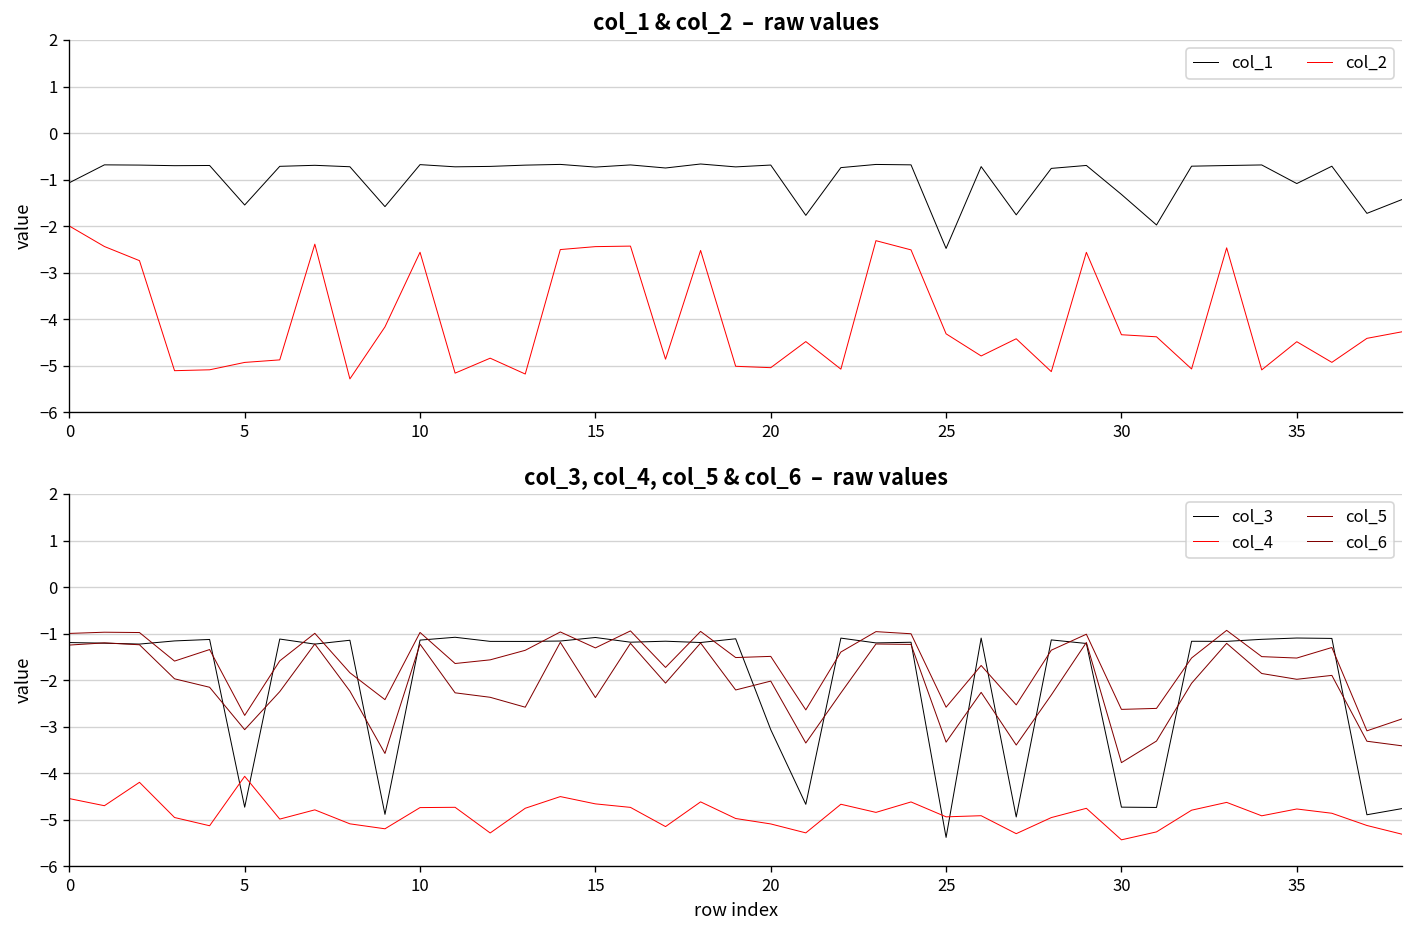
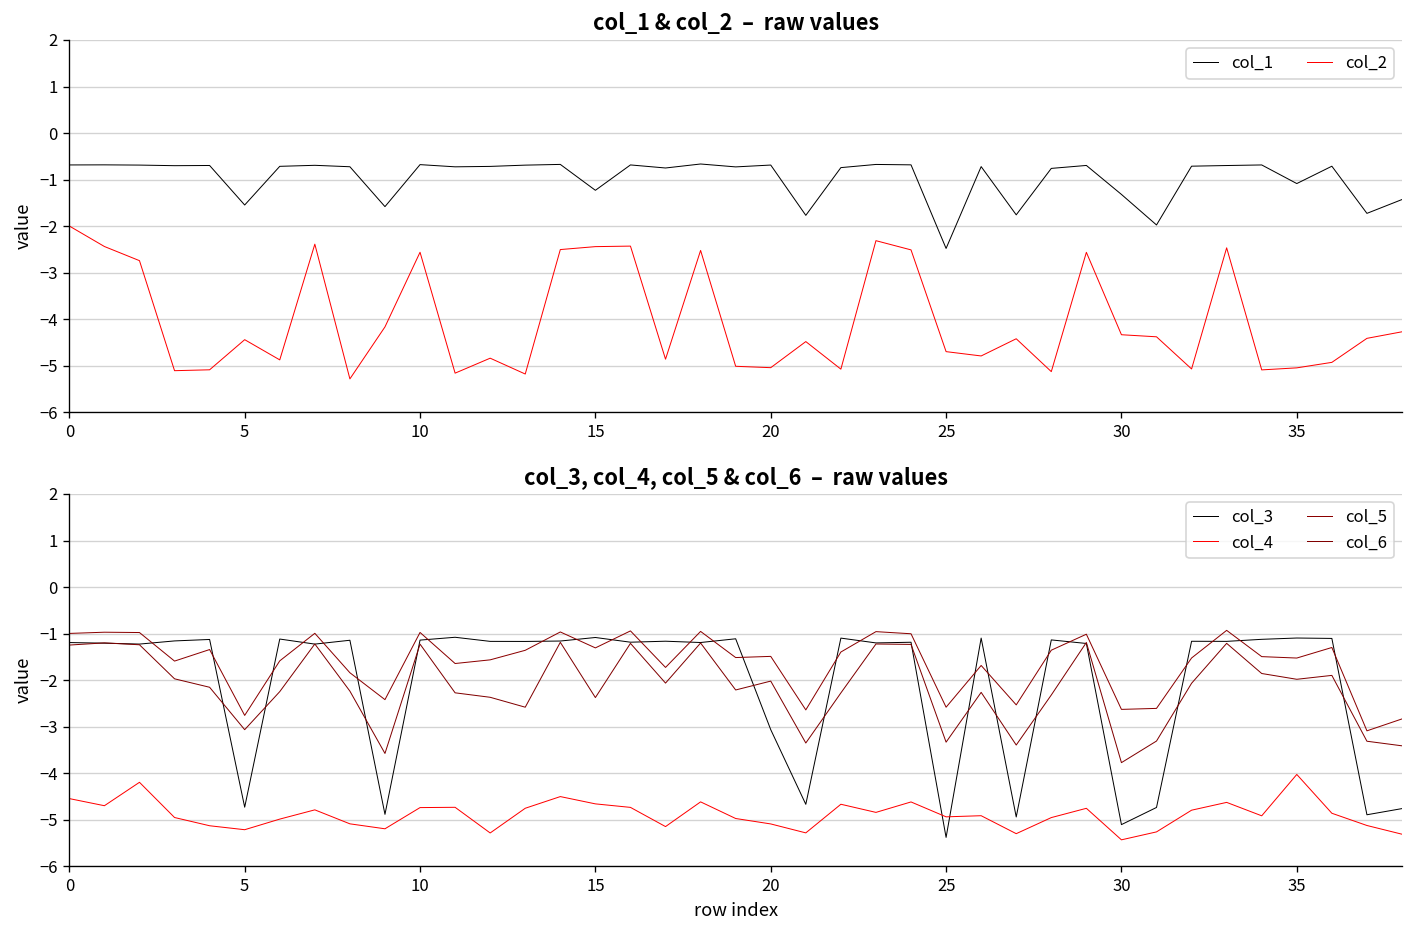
  {
    "col_1 & col_2 – raw values": {
      "col_1": {
-       "0": -1.1,
+       "0": -0.7,
        "5": -1.5,
        "10": -0.7,
-       "15": -0.7,
+       "15": -1.2,
        "20": -0.7,
        "25": -2.5,
        "30": -1.3,
        "35": -1.1
      },
      "col_2": {
        "0": -2.0,
-       "5": -4.9,
+       "5": -4.4,
        "10": -2.6,
        "15": -2.4,
        "20": -5.0,
-       "25": -4.3,
+       "25": -4.7,
        "30": -4.3,
-       "35": -4.5
+       "35": -5.0
      }
    },
    "col_3, col_4, col_5 & col_6 – raw values": {
      "col_3": {
        "5": -4.7,
        "10": -1.1,
        "15": -1.1,
        "20": -3.1,
        "25": -5.4,
-       "30": -4.7,
+       "30": -5.1,
        "35": -1.1
      },
      "col_4": {
        "0": -4.5,
-       "5": -4.1,
+       "5": -5.2,
        "10": -4.7,
        "15": -4.7,
        "20": -5.1,
        "25": -4.9,
        "30": -5.4,
-       "35": -4.8
+       "35": -4.0
      }
    }
  }
